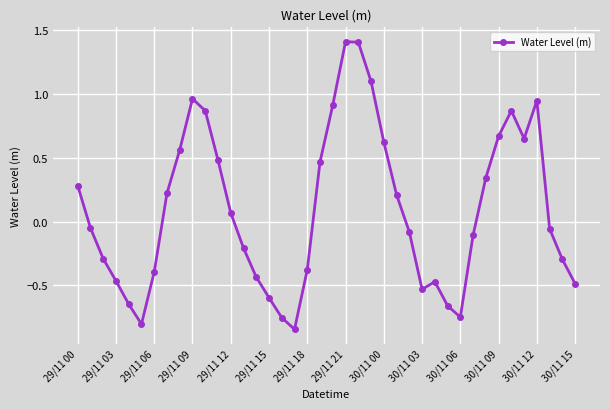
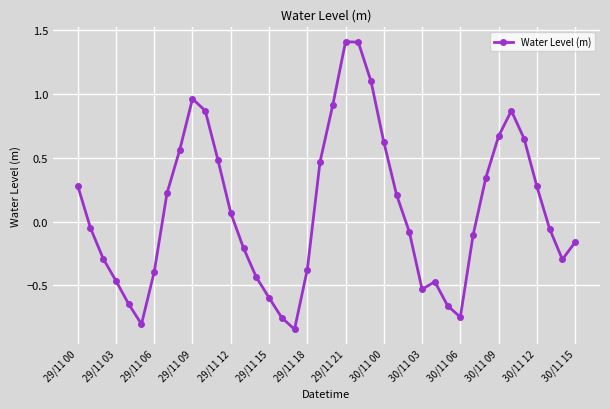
  {
    "29/11 00": 0.28,
    "29/11 03": -0.47,
    "29/11 06": -0.39,
    "29/11 09": 0.96,
    "29/11 12": 0.07,
    "29/11 15": -0.60,
    "29/11 18": -0.38,
    "29/11 21": 1.41,
    "30/11 00": 0.62,
    "30/11 03": -0.53,
    "30/11 06": -0.75,
    "30/11 09": 0.67,
-   "30/11 12": 0.95,
-   "30/11 15": -0.49
+   "30/11 12": 0.28,
+   "30/11 15": -0.16
  }
